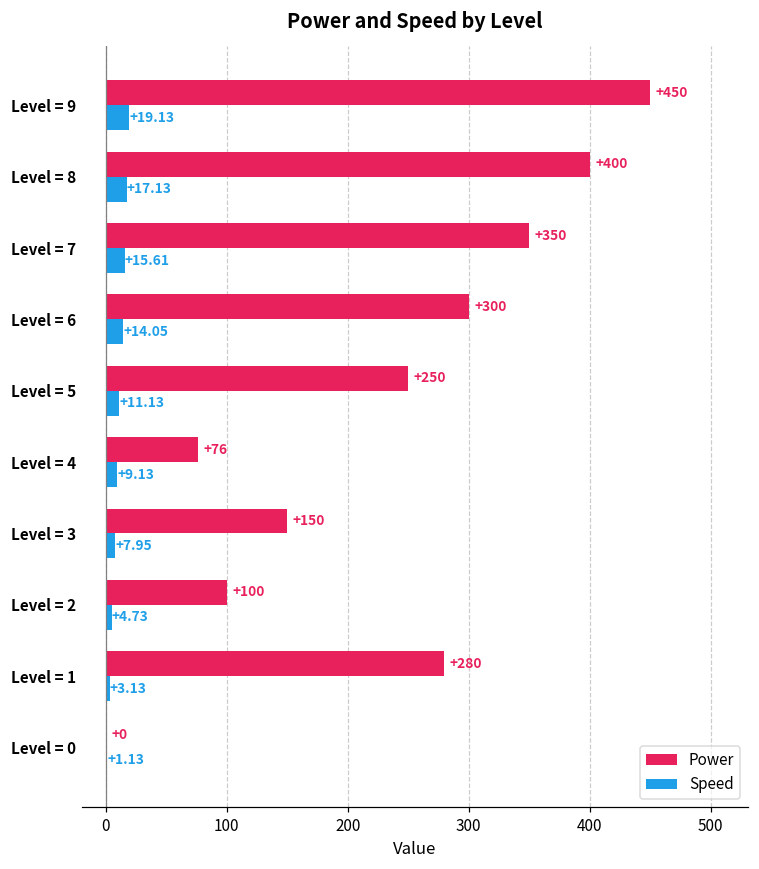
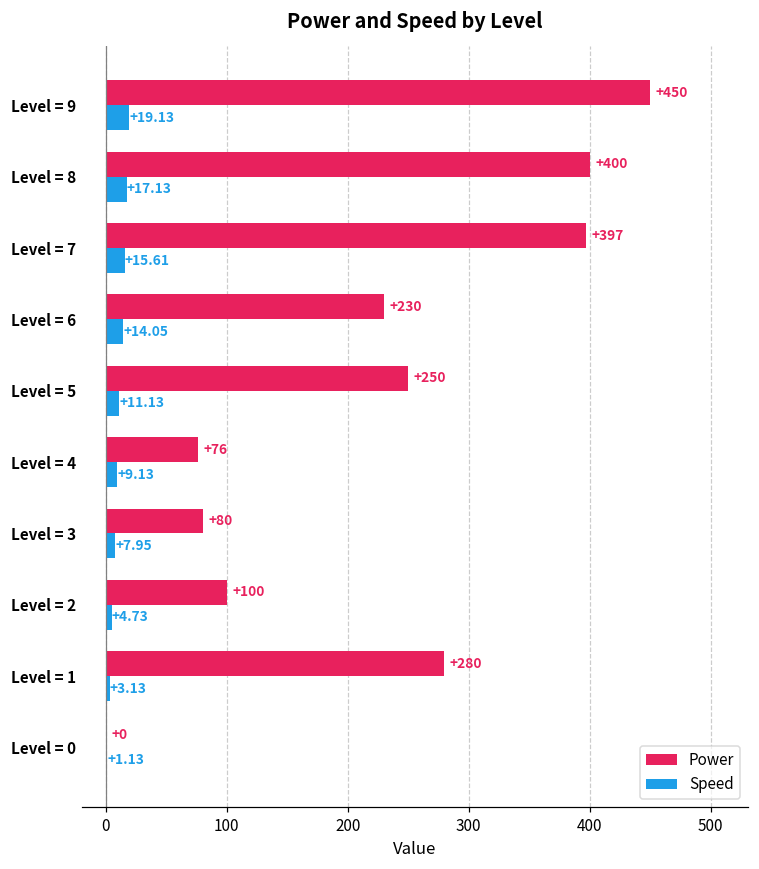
  {
    "Power": {
      "Level = 9": "+450",
      "Level = 8": "+400",
-     "Level = 7": "+350",
-     "Level = 6": "+300",
+     "Level = 7": "+397",
+     "Level = 6": "+230",
      "Level = 5": "+250",
      "Level = 4": "+76",
-     "Level = 3": "+150",
+     "Level = 3": "+80",
      "Level = 2": "+100",
      "Level = 1": "+280",
      "Level = 0": "+0"
    },
    "Speed": {
      "Level = 9": "+19.13",
      "Level = 8": "+17.13",
      "Level = 7": "+15.61",
      "Level = 6": "+14.05",
      "Level = 5": "+11.13",
      "Level = 4": "+9.13",
      "Level = 3": "+7.95",
      "Level = 2": "+4.73",
      "Level = 1": "+3.13",
      "Level = 0": "+1.13"
    }
  }
